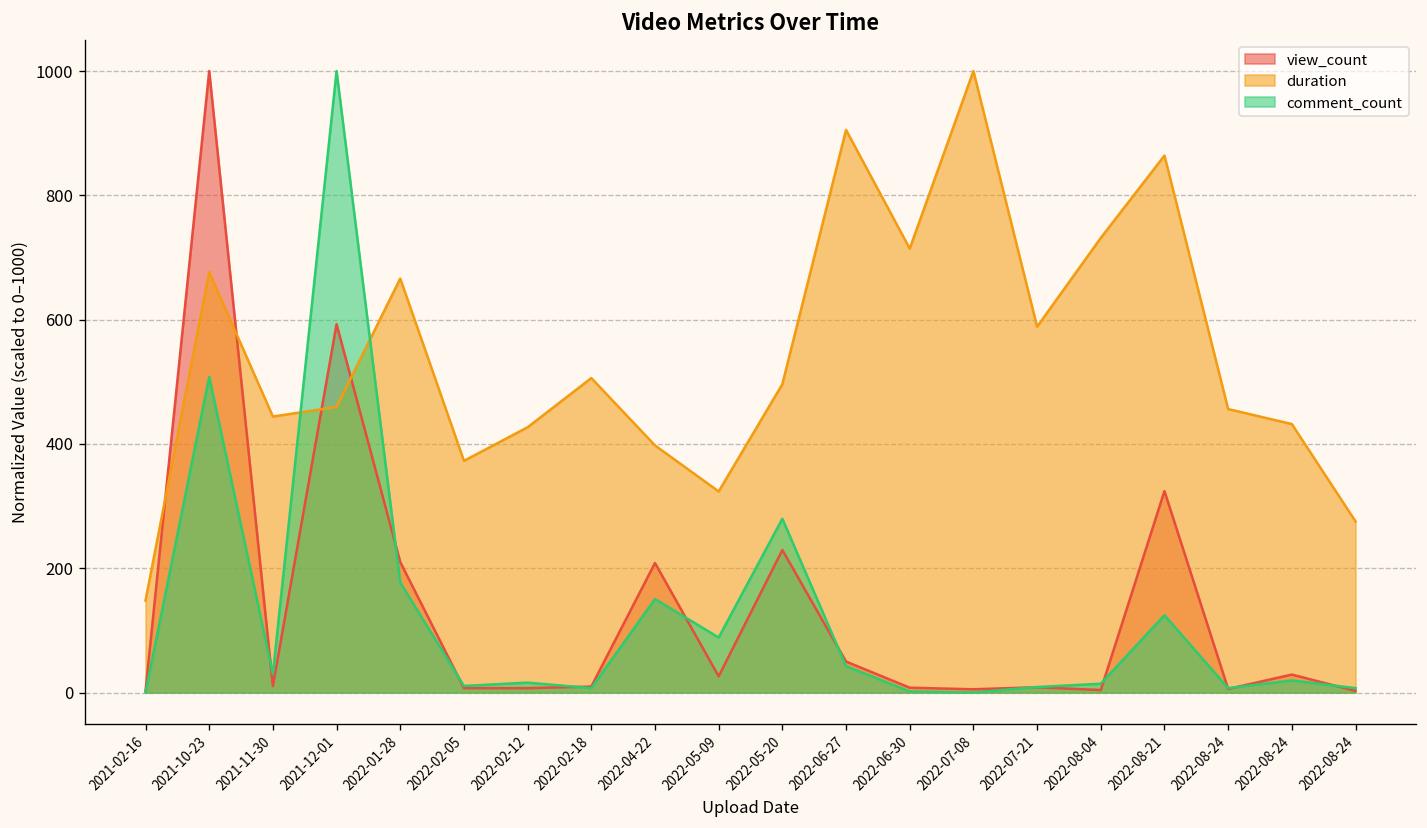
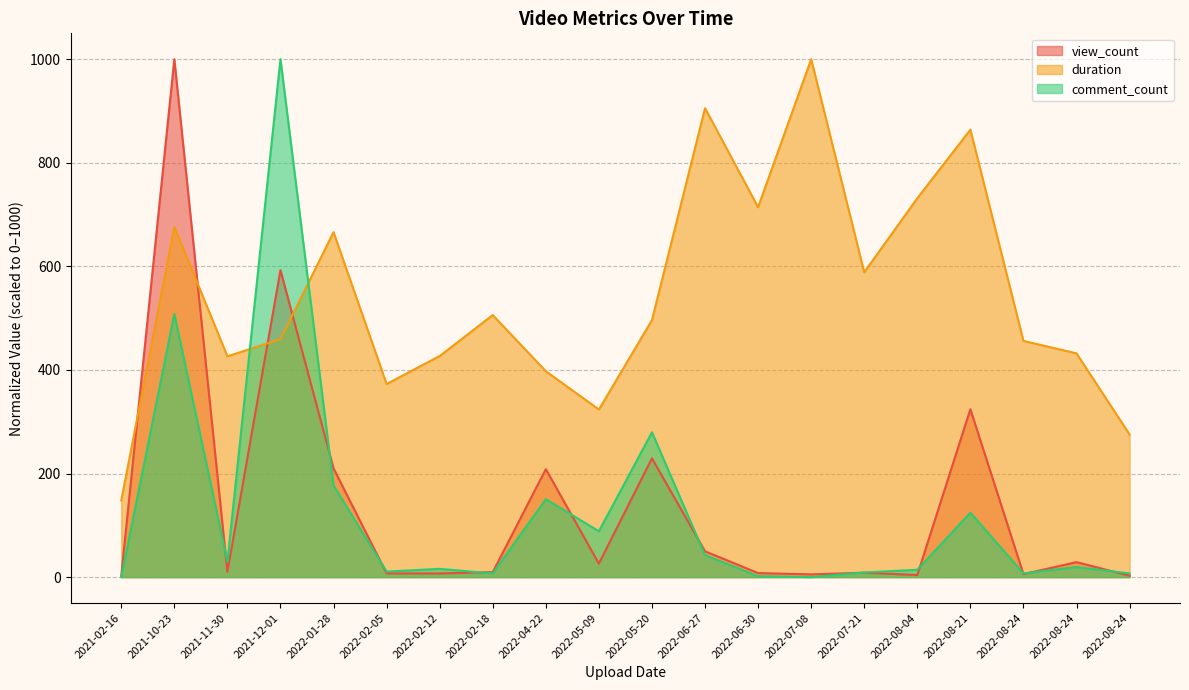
  {
    "view_count": {
      "2021-10-23": 1000,
      "2021-11-30": 10,
      "2021-12-01": 590,
      "2022-01-28": 210,
      "2022-02-12": 10,
      "2022-04-22": 210,
      "2022-05-09": 30,
      "2022-05-20": 230,
      "2022-06-27": 50,
      "2022-06-30": 10,
      "2022-07-08": 10,
      "2022-08-04": 0,
      "2022-08-21": 320
    },
    "duration": {
      "2021-02-16": 150,
      "2021-10-23": 680,
-     "2021-11-30": 440,
+     "2021-11-30": 430,
      "2021-12-01": 460,
      "2022-01-28": 670,
      "2022-02-05": 370,
      "2022-02-12": 430,
      "2022-02-18": 510,
      "2022-04-22": 400,
      "2022-05-09": 320,
      "2022-05-20": 500,
      "2022-06-27": 910,
      "2022-06-30": 710,
      "2022-07-08": 1000,
      "2022-07-21": 590,
      "2022-08-04": 730,
      "2022-08-21": 860
    },
    "comment_count": {
      "2021-10-23": 510,
      "2021-11-30": 30,
      "2021-12-01": 1000,
      "2022-01-28": 180,
      "2022-02-12": 20,
      "2022-04-22": 150,
      "2022-05-09": 90,
      "2022-05-20": 280,
      "2022-06-27": 40,
      "2022-06-30": 0,
      "2022-07-08": 0,
      "2022-08-04": 10,
      "2022-08-21": 120
    }
  }
